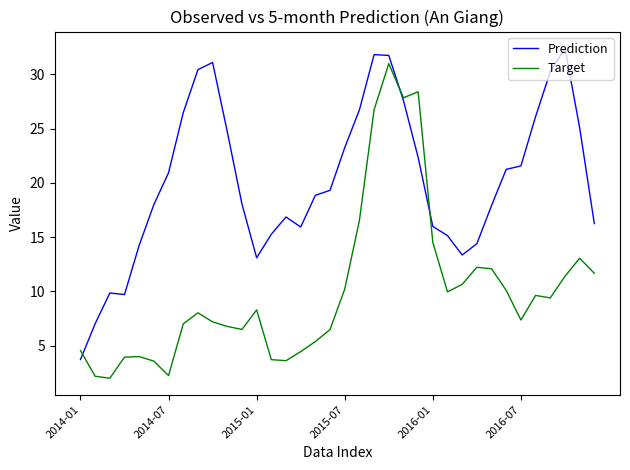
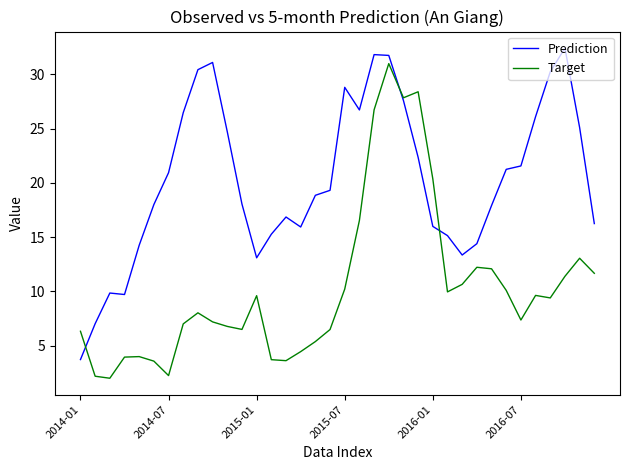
  {
    "Prediction": {
      "2014-01": 3.7,
      "2014-07": 20.9,
      "2015-01": 13.1,
-     "2015-07": 23.3,
+     "2015-07": 28.8,
      "2016-01": 16.0,
      "2016-07": 21.6
    },
    "Target": {
-     "2014-01": 4.5,
+     "2014-01": 6.3,
      "2014-07": 2.2,
-     "2015-01": 8.3,
+     "2015-01": 9.6,
      "2015-07": 10.2,
-     "2016-01": 14.5,
+     "2016-01": 20.4,
      "2016-07": 7.4
    }
  }
